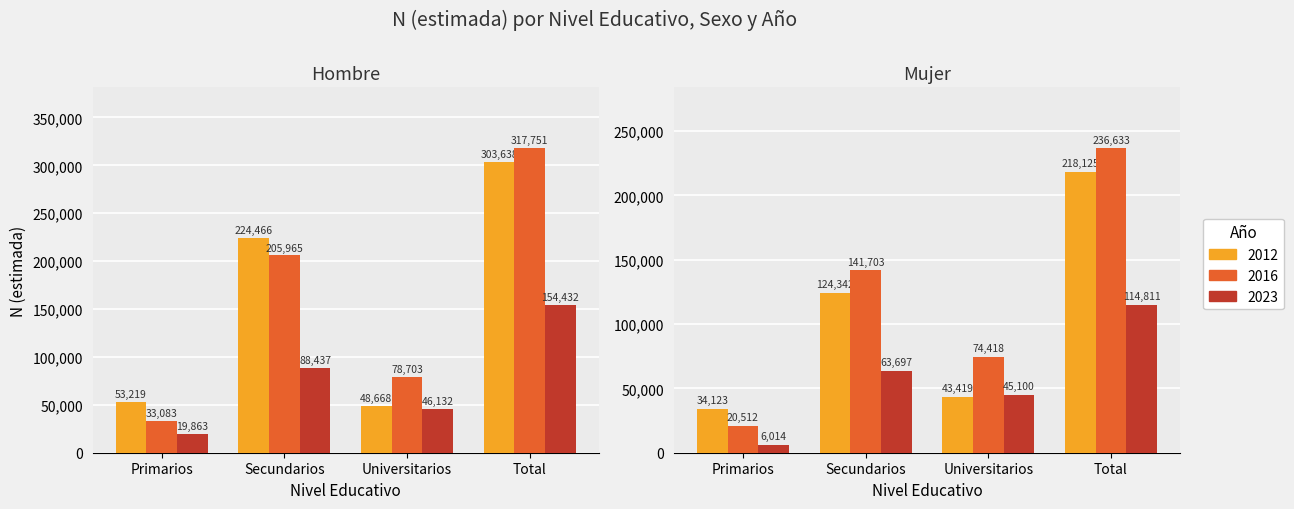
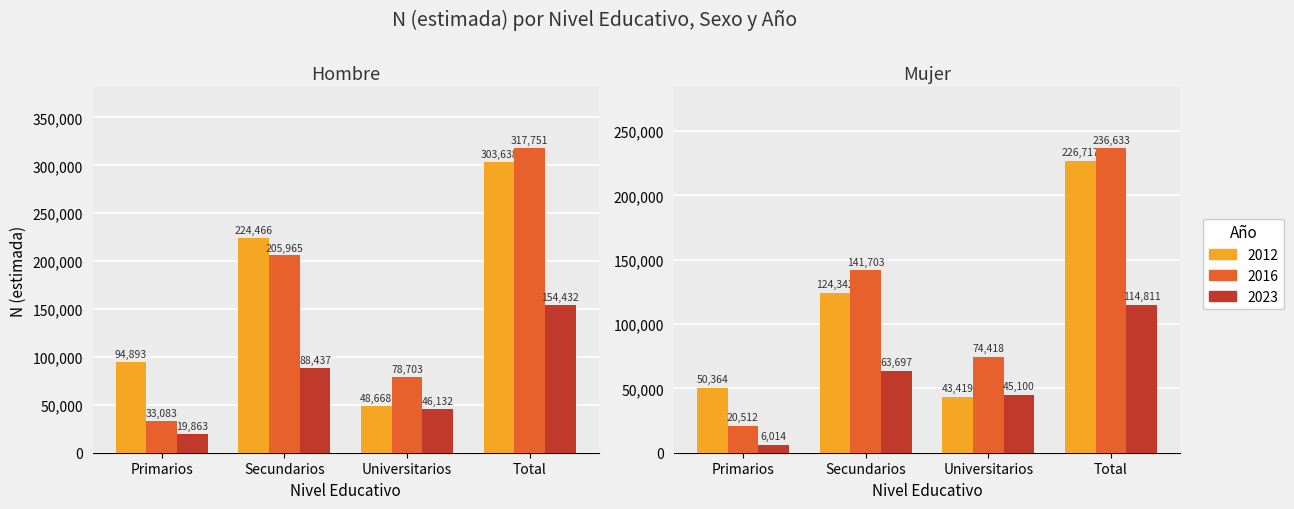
  {
    "Hombre": {
      "2012": {
-       "Primarios": "53,219",
+       "Primarios": "94,893",
        "Secundarios": "224,466",
        "Universitarios": "48,668",
        "Total": "303,638"
      }
    },
    "Mujer": {
      "2012": {
-       "Primarios": "34,123",
+       "Primarios": "50,364",
        "Secundarios": "124,342",
        "Universitarios": "43,419",
-       "Total": "218,125"
+       "Total": "226,717"
      }
    }
  }
